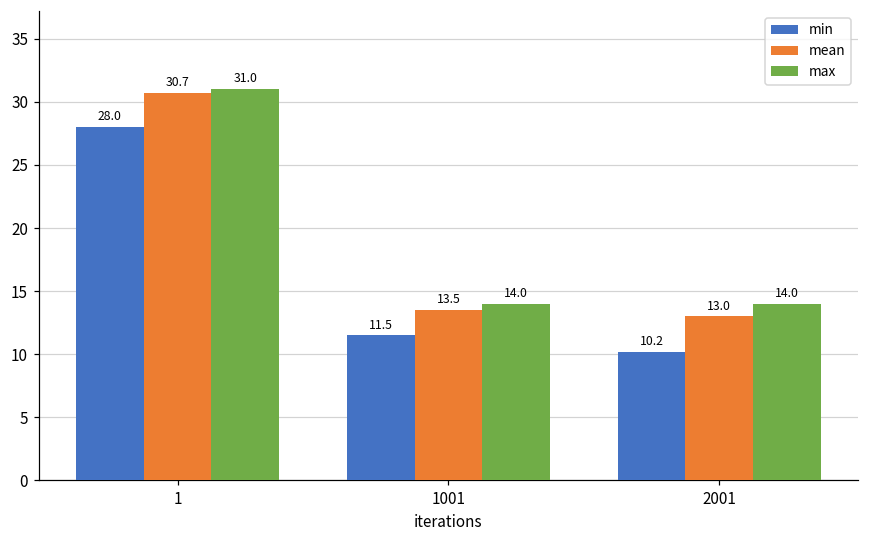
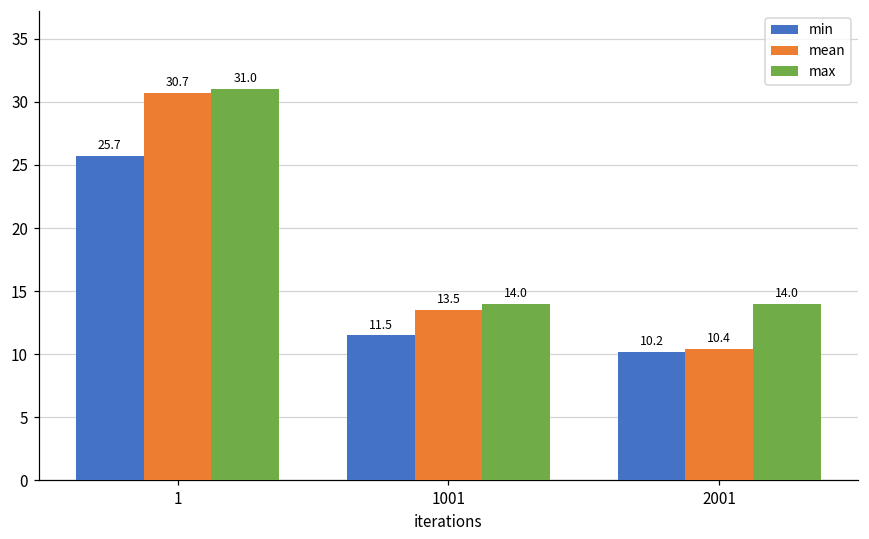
  {
    "min": {
-     "1": 28.0,
+     "1": 25.7,
      "1001": 11.5,
      "2001": 10.2
    },
    "mean": {
      "1": 30.7,
      "1001": 13.5,
-     "2001": 13.0
+     "2001": 10.4
    },
    "max": {
      "1": 31.0,
      "1001": 14.0,
      "2001": 14.0
    }
  }
